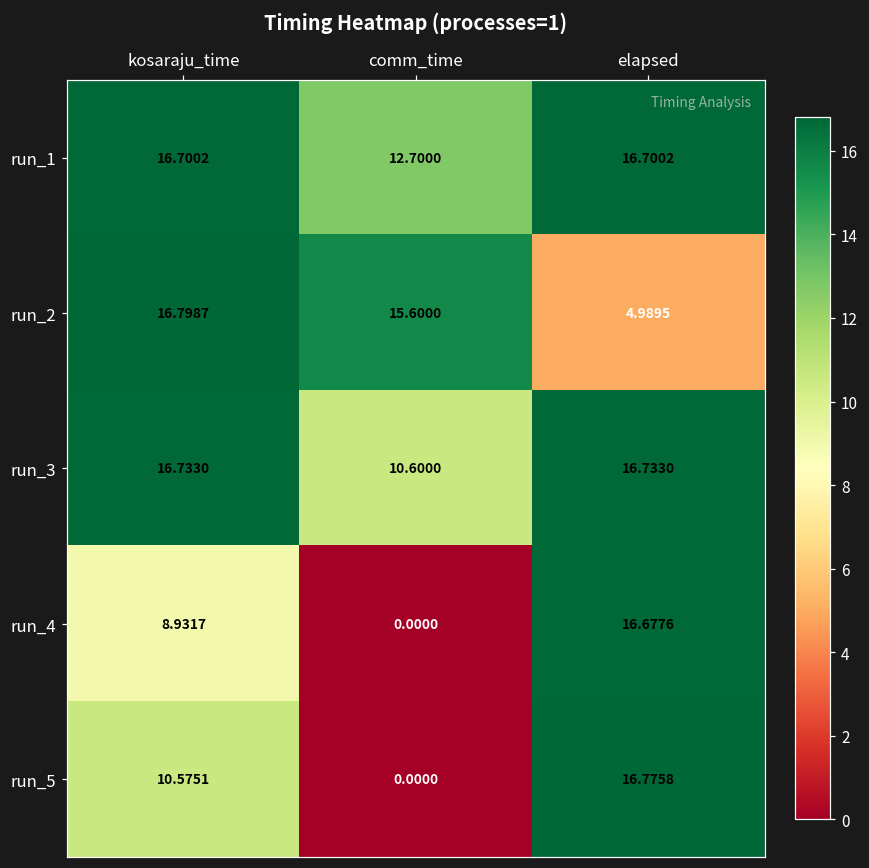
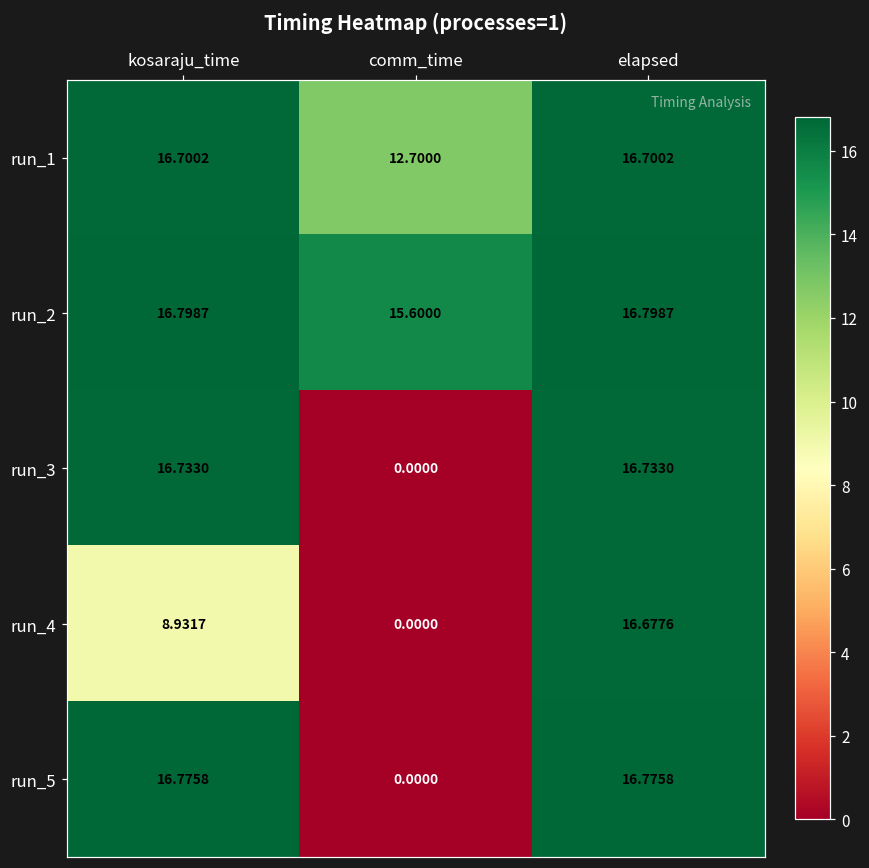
  {
    "run_1": {
      "kosaraju_time": 16.7002,
      "comm_time": 12.7000
    },
    "run_2": {
      "kosaraju_time": 16.7987,
      "comm_time": 15.6000,
-     "elapsed": 4.9895
+     "elapsed": 16.7987
    },
    "run_3": {
      "kosaraju_time": 16.7330,
-     "comm_time": 10.6000,
+     "comm_time": 0.0000,
      "elapsed": 16.7330
    },
    "run_4": {
      "kosaraju_time": 8.9317,
      "comm_time": 0.0000,
      "elapsed": 16.6776
    },
    "run_5": {
-     "kosaraju_time": 10.5751,
+     "kosaraju_time": 16.7758,
      "comm_time": 0.0000,
      "elapsed": 16.7758
    }
  }
